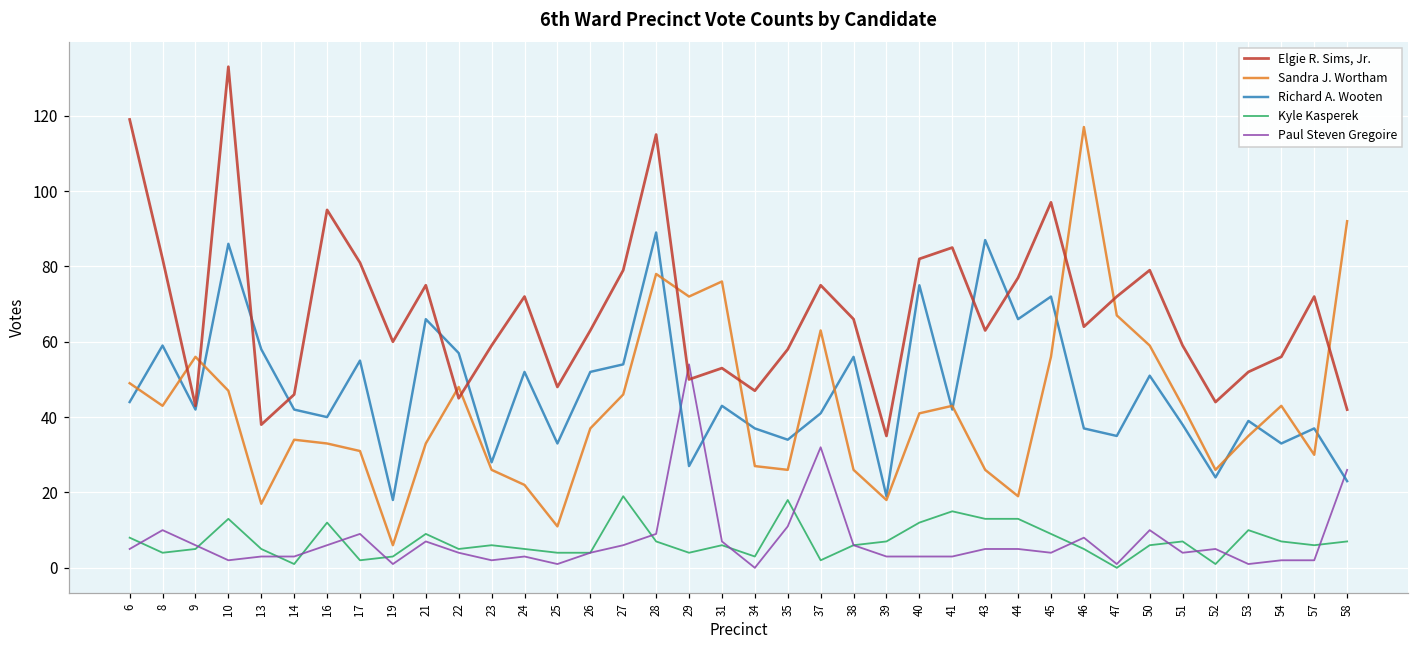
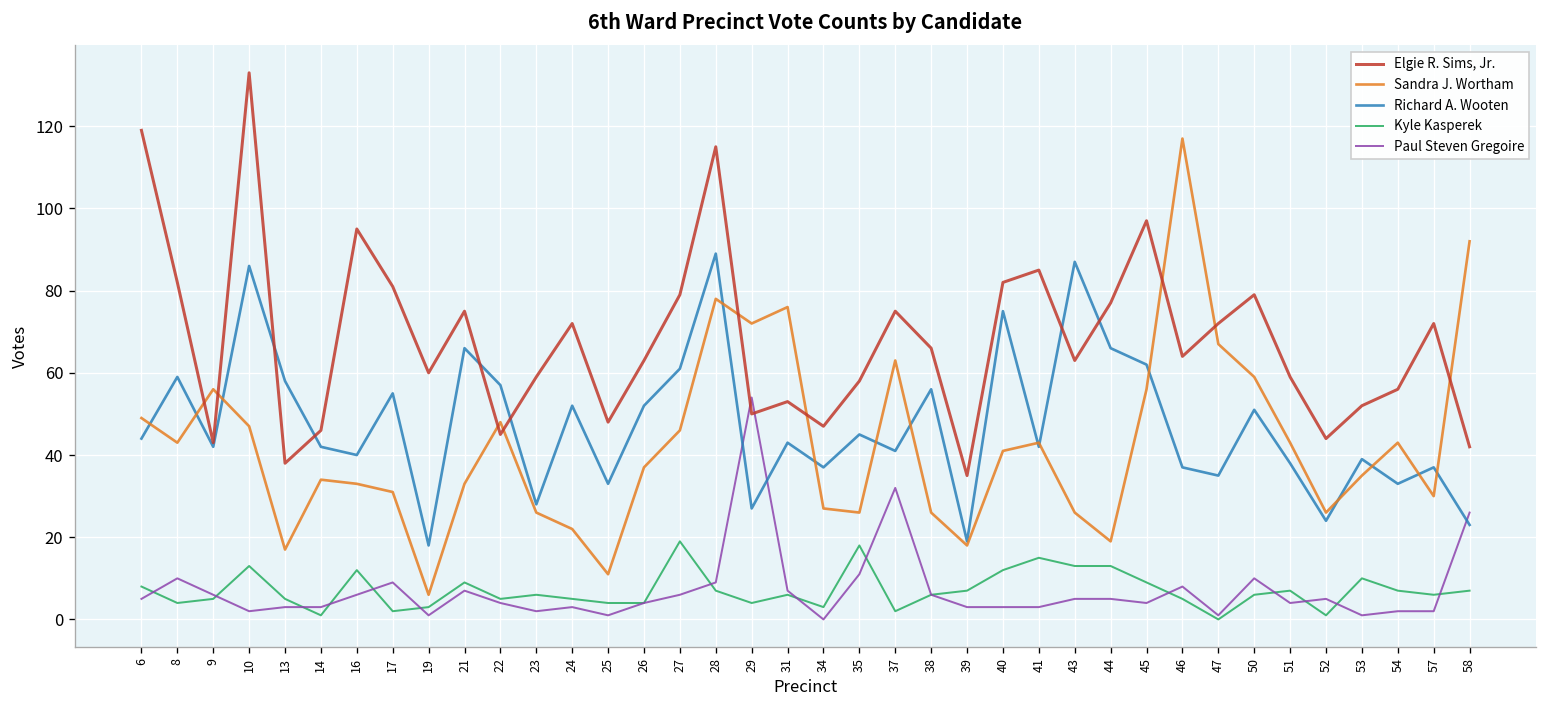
  {
    "Elgie R. Sims, Jr.": {
      "6": 119,
      "8": 82,
      "9": 43,
      "10": 133,
      "13": 38,
      "14": 46,
      "16": 95,
      "17": 81,
      "19": 60,
      "21": 75,
      "22": 45,
      "23": 59,
      "24": 72,
      "25": 48,
      "26": 63,
      "27": 79,
      "28": 115,
      "29": 50,
      "31": 53,
      "34": 47,
      "35": 58,
      "37": 75,
      "38": 66,
      "39": 35,
      "40": 82,
      "41": 85,
      "43": 63,
      "44": 77,
      "45": 97,
      "46": 64,
      "47": 72,
      "50": 79,
      "51": 59,
      "52": 44,
      "53": 52,
      "54": 56,
      "57": 72,
      "58": 42
    },
    "Sandra J. Wortham": {
      "6": 49,
      "8": 43,
      "9": 56,
      "10": 47,
      "13": 17,
      "14": 34,
      "16": 33,
      "17": 31,
      "19": 6,
      "21": 33,
      "22": 48,
      "23": 26,
      "24": 22,
      "25": 11,
      "26": 37,
      "27": 46,
      "28": 78,
      "29": 72,
      "31": 76,
      "34": 27,
      "35": 26,
      "37": 63,
      "38": 26,
      "39": 18,
      "40": 41,
      "41": 43,
      "43": 26,
      "44": 19,
      "45": 56,
      "46": 117,
      "47": 67,
      "50": 59,
      "51": 43,
      "52": 26,
      "53": 35,
      "54": 43,
      "57": 30,
      "58": 92
    },
    "Richard A. Wooten": {
      "6": 44,
      "8": 59,
      "9": 42,
      "10": 86,
      "13": 58,
      "14": 42,
      "16": 40,
      "17": 55,
      "19": 18,
      "21": 66,
      "22": 57,
      "23": 28,
      "24": 52,
      "25": 33,
      "26": 52,
-     "27": 54,
+     "27": 61,
      "28": 89,
      "29": 27,
      "31": 43,
      "34": 37,
-     "35": 34,
+     "35": 45,
      "37": 41,
      "38": 56,
      "39": 19,
      "40": 75,
      "41": 42,
      "43": 87,
      "44": 66,
-     "45": 72,
+     "45": 62,
      "46": 37,
      "47": 35,
      "50": 51,
      "51": 38,
      "52": 24,
      "53": 39,
      "54": 33,
      "57": 37,
      "58": 23
    },
    "Kyle Kasperek": {
      "6": 8,
      "8": 4,
      "9": 5,
      "10": 13,
      "13": 5,
      "14": 1,
      "16": 12,
      "17": 2,
      "19": 3,
      "21": 9,
      "22": 5,
      "23": 6,
      "24": 5,
      "25": 4,
      "27": 19,
      "28": 7,
      "29": 4,
      "31": 6,
      "34": 3,
      "35": 18,
      "37": 2,
      "39": 7,
      "40": 12,
      "41": 15,
      "43": 13,
      "44": 13,
      "45": 9,
      "46": 5,
      "47": 0,
      "50": 6,
      "51": 7,
      "52": 1,
      "53": 10,
      "54": 7,
      "57": 6,
      "58": 7
    },
    "Paul Steven Gregoire": {
      "6": 5,
      "8": 10,
      "9": 6,
      "10": 2,
      "13": 3,
      "14": 3,
      "16": 6,
      "17": 9,
      "19": 1,
      "21": 7,
      "22": 4,
      "23": 2,
      "24": 3,
      "25": 1,
      "27": 6,
      "28": 9,
      "29": 54,
      "31": 7,
      "34": 0,
      "35": 11,
      "37": 32,
      "39": 3,
      "40": 3,
      "41": 3,
      "43": 5,
      "44": 5,
      "45": 4,
      "46": 8,
      "47": 1,
      "50": 10,
      "51": 4,
      "52": 5,
      "53": 1,
      "54": 2,
      "57": 2,
      "58": 26
    }
  }
